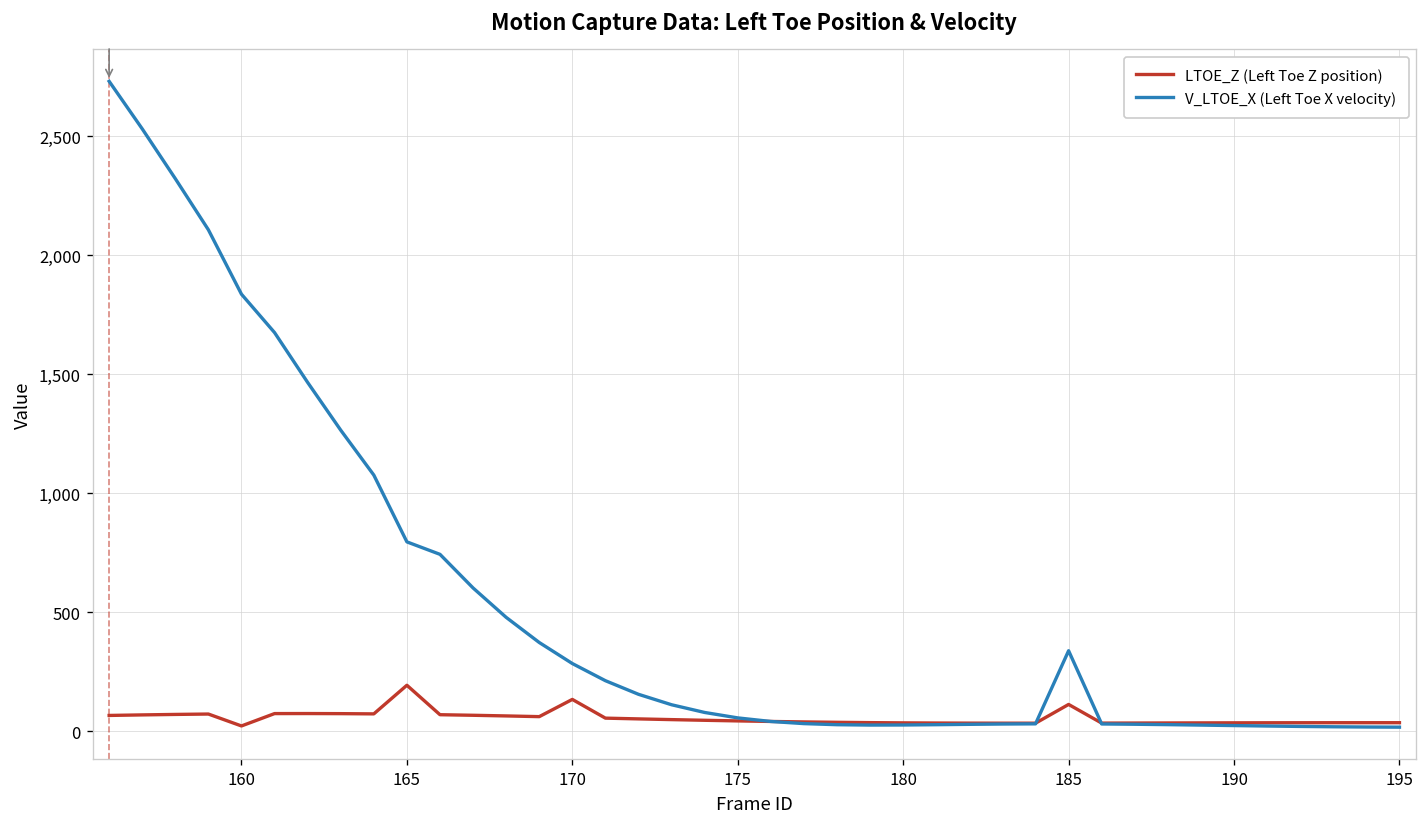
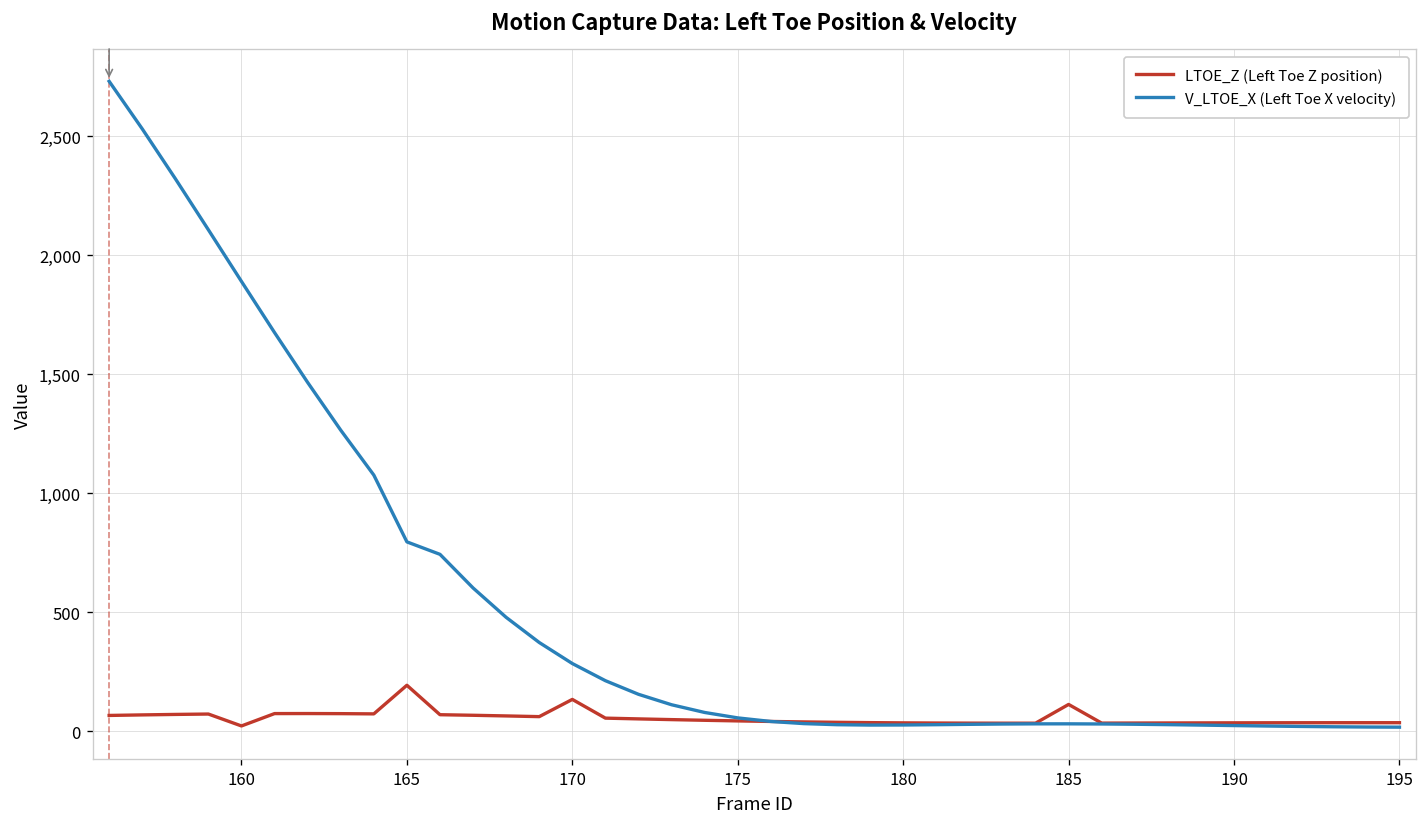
  {
    "LTOE_Z (Left Toe Z position)": {
      "160": "20",
      "165": "190",
      "170": "130",
      "185": "110",
      "195": "40"
    },
    "V_LTOE_X (Left Toe X velocity)": {
-     "160": "1,840",
+     "160": "1,890",
      "165": "800",
      "170": "280",
-     "185": "340",
+     "185": "30",
      "195": "20"
    }
  }
